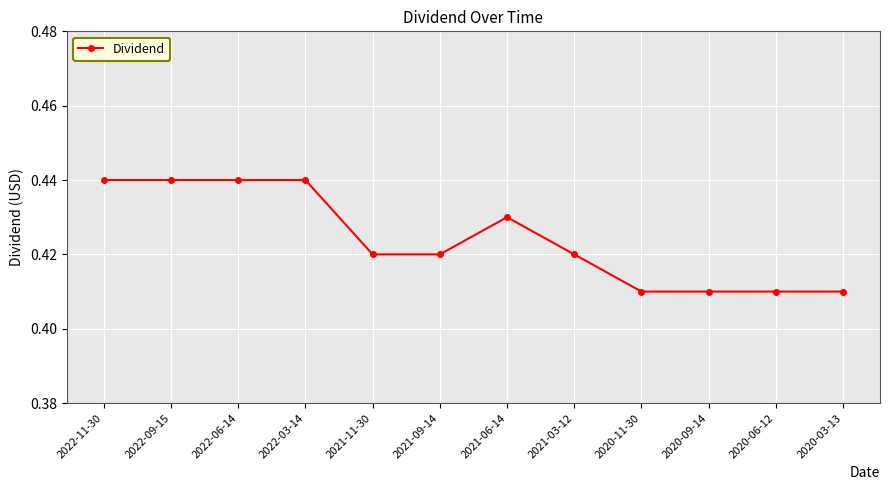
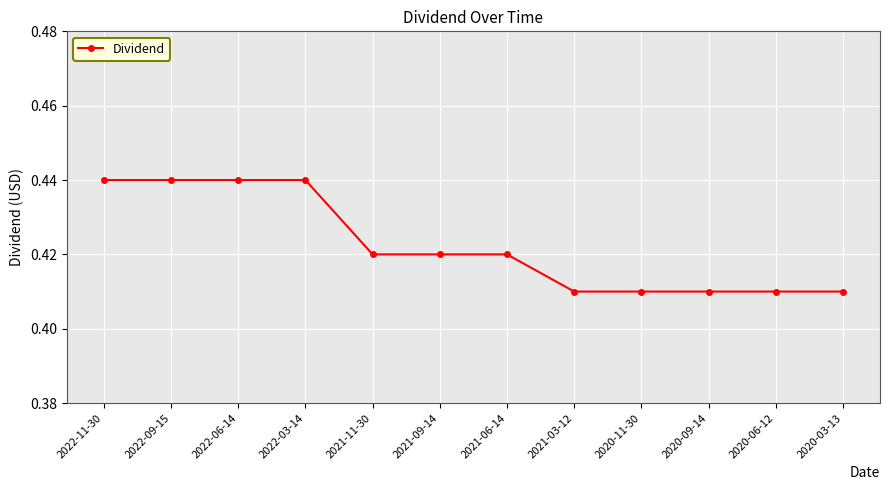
  {
    "2022-11-30": 0.44,
    "2022-09-15": 0.44,
    "2022-06-14": 0.44,
    "2022-03-14": 0.44,
    "2021-11-30": 0.42,
    "2021-09-14": 0.42,
-   "2021-06-14": 0.43,
-   "2021-03-12": 0.42,
+   "2021-06-14": 0.42,
+   "2021-03-12": 0.41,
    "2020-11-30": 0.41,
    "2020-09-14": 0.41,
    "2020-06-12": 0.41,
    "2020-03-13": 0.41
  }
